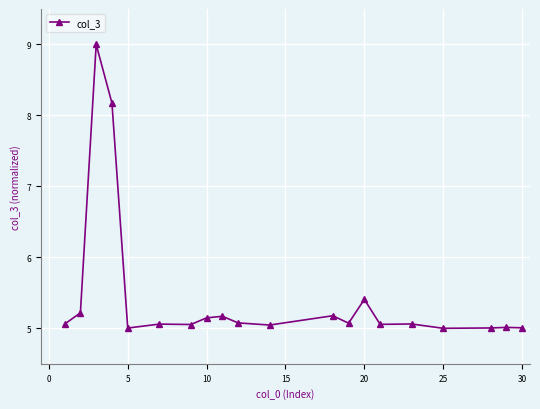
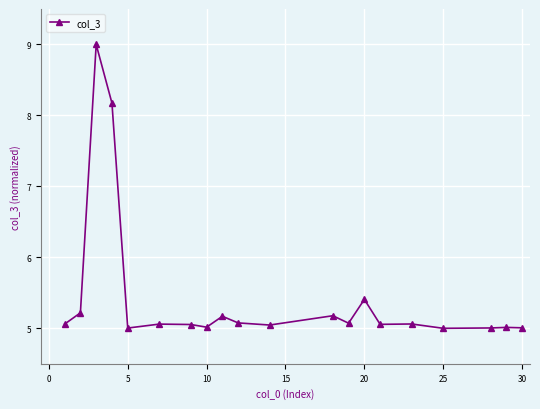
  {
    "5": 5.0,
-   "10": 5.1,
+   "10": 5.0,
    "20": 5.4,
    "25": 5.0,
    "30": 5.0
  }
